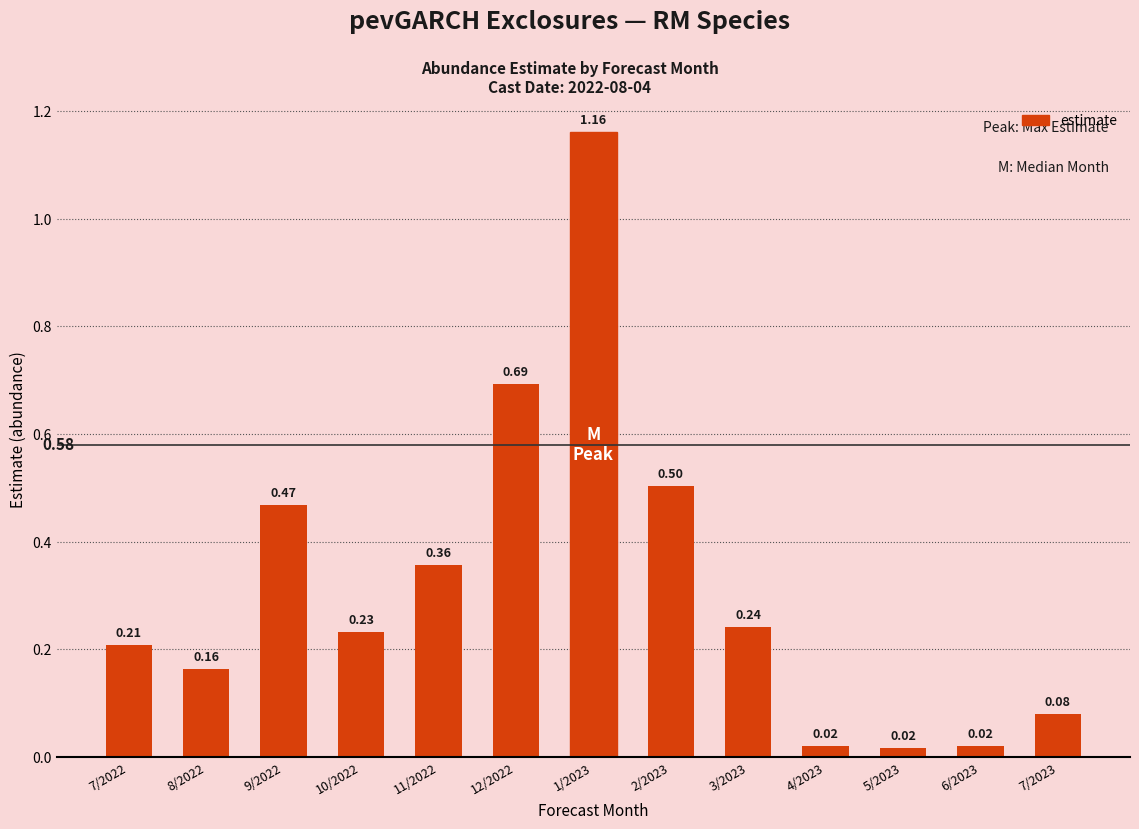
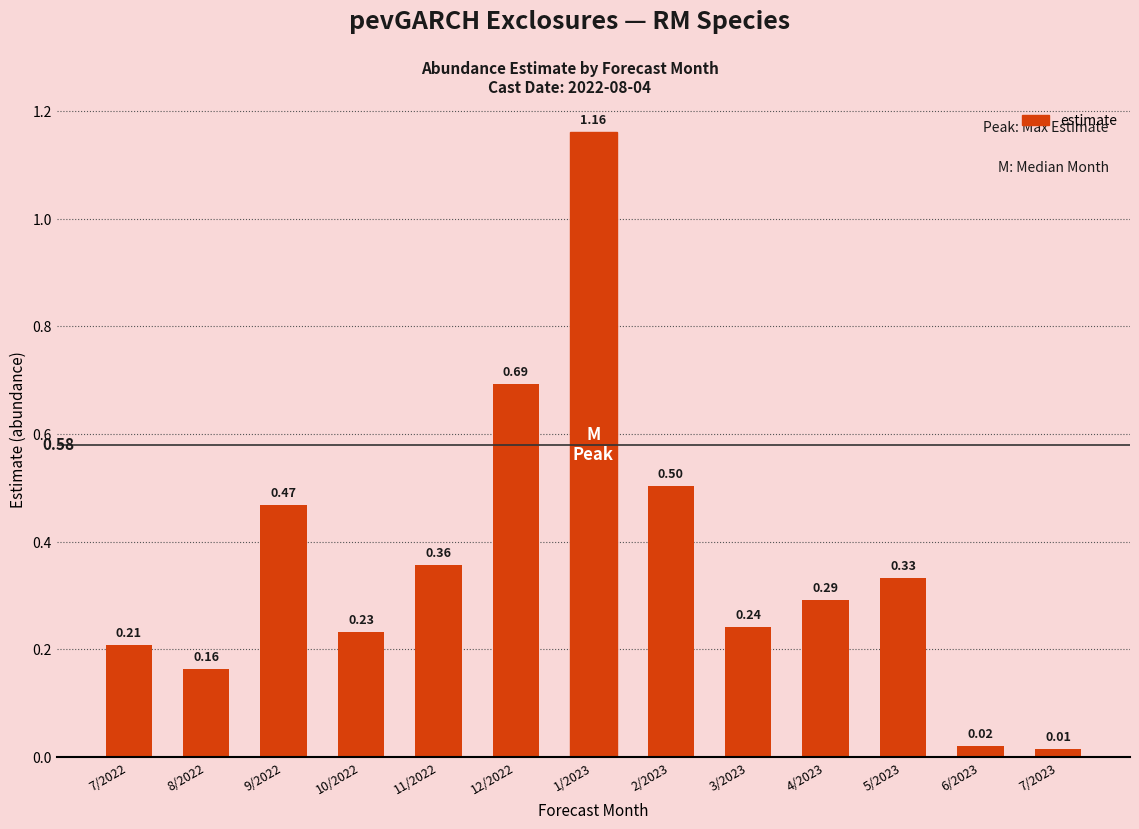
  {
    "7/2022": 0.21,
    "8/2022": 0.16,
    "9/2022": 0.47,
    "10/2022": 0.23,
    "11/2022": 0.36,
    "12/2022": 0.69,
    "1/2023": 1.16,
    "2/2023": 0.50,
    "3/2023": 0.24,
-   "4/2023": 0.02,
-   "5/2023": 0.02,
+   "4/2023": 0.29,
+   "5/2023": 0.33,
    "6/2023": 0.02,
-   "7/2023": 0.08
+   "7/2023": 0.01
  }
